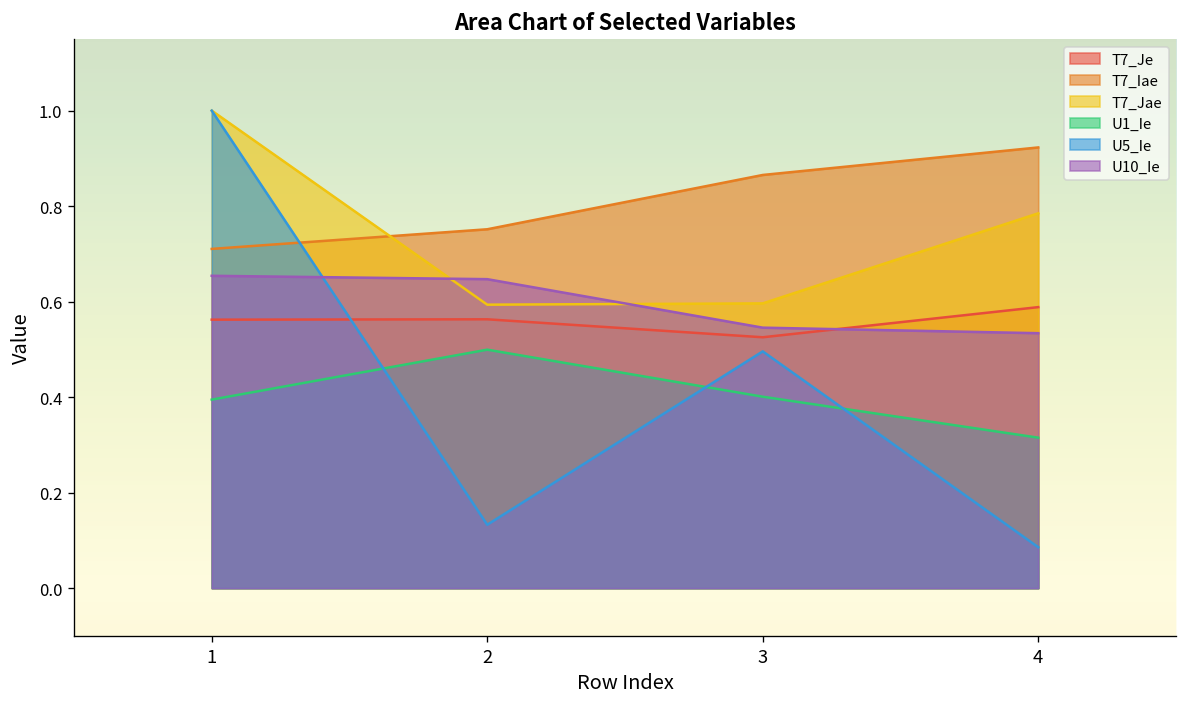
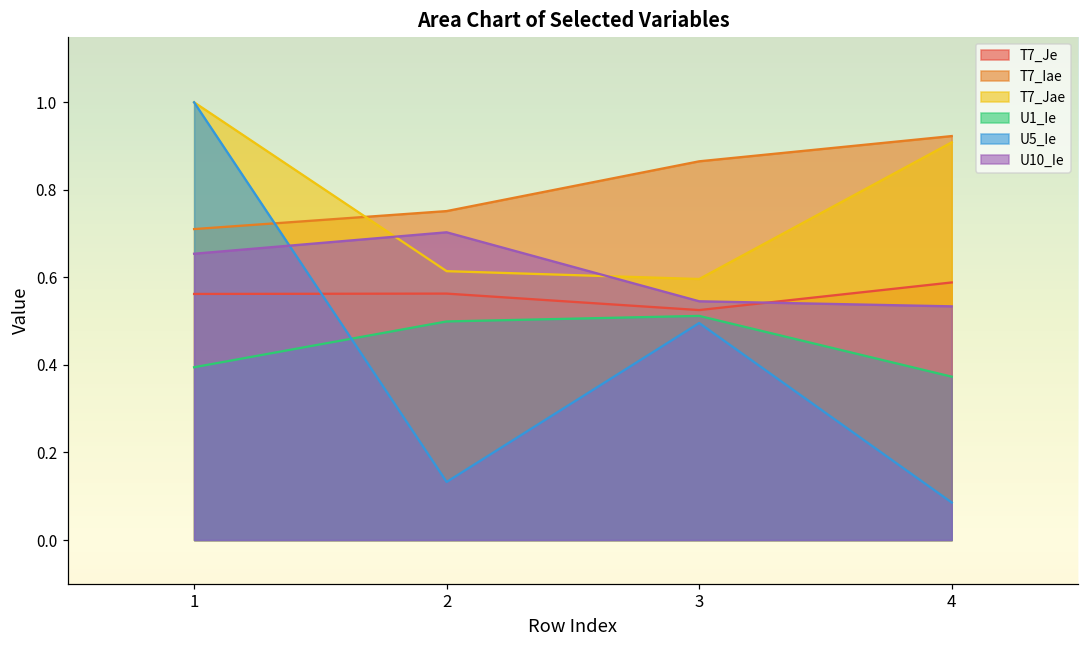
  {
    "T7_Jae": {
-     "2": 0.59,
+     "2": 0.61,
      "3": 0.60,
-     "4": 0.78
+     "4": 0.91
    },
    "U1_Ie": {
      "1": 0.39,
      "2": 0.50,
-     "3": 0.40,
-     "4": 0.32
+     "3": 0.51,
+     "4": 0.37
    },
    "U5_Ie": {
      "2": 0.13,
      "3": 0.50,
      "4": 0.09
    },
    "U10_Ie": {
      "1": 0.65,
-     "2": 0.65,
+     "2": 0.70,
      "3": 0.55,
      "4": 0.53
    }
  }
